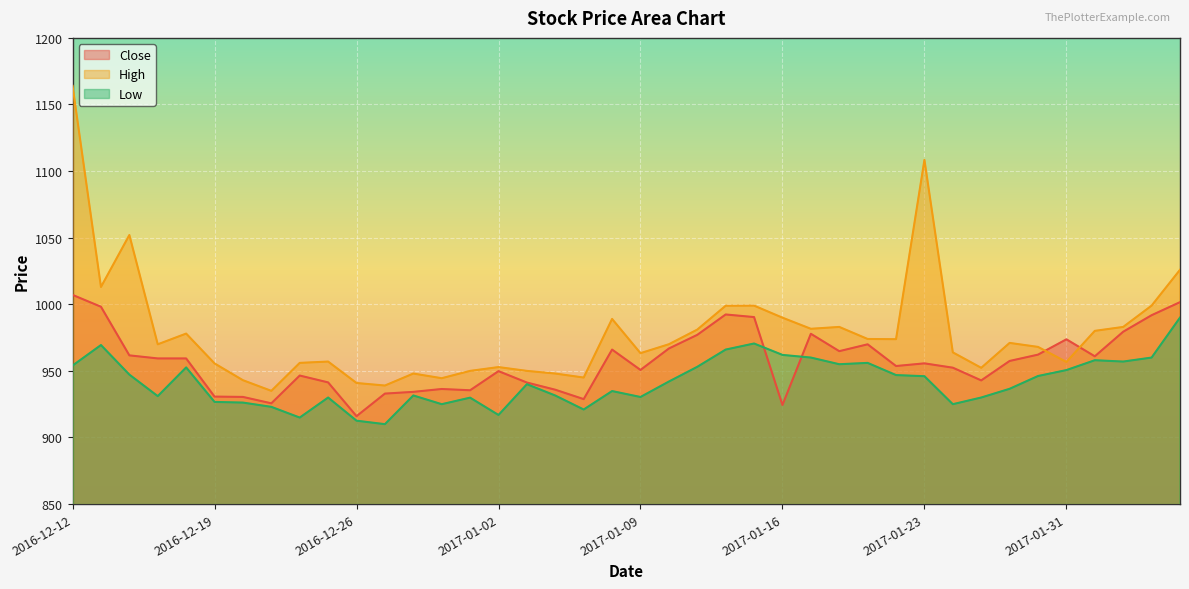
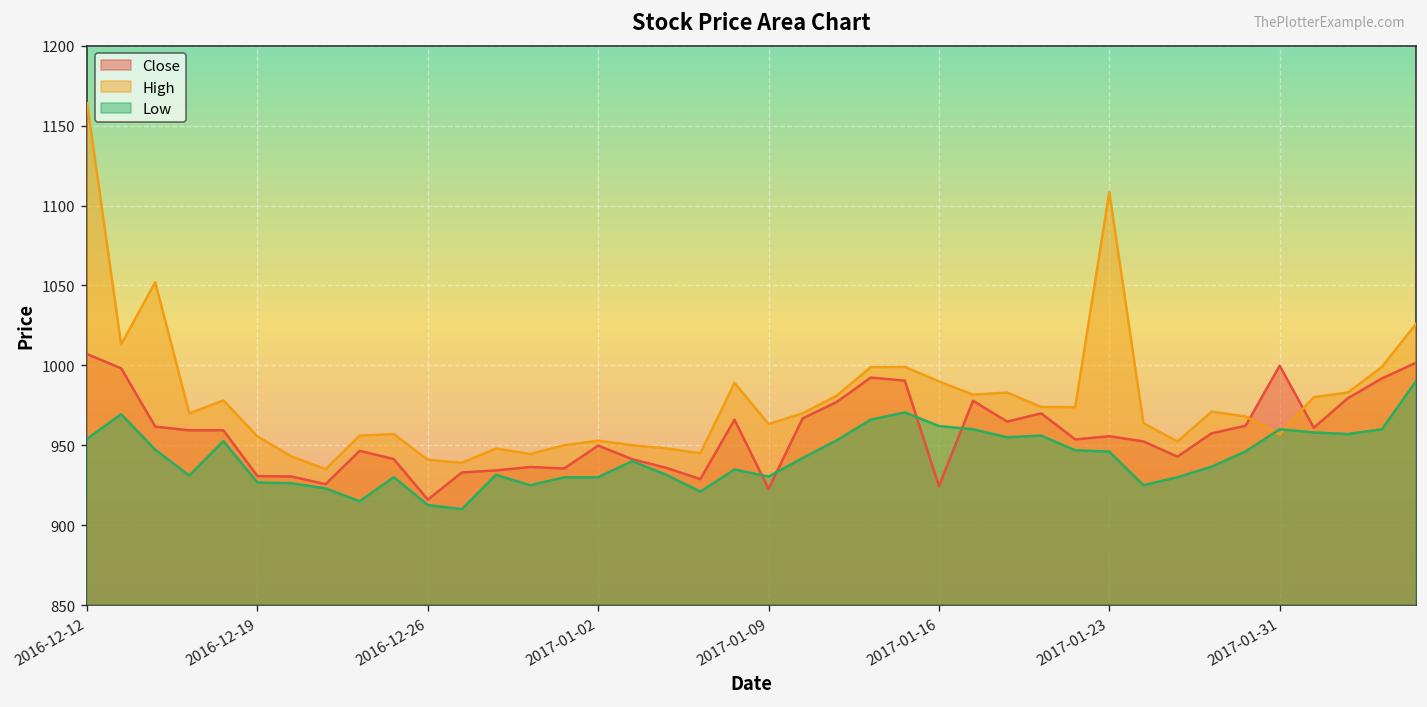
  {
    "Close": {
      "2016-12-12": 1007,
      "2016-12-19": 931,
      "2016-12-26": 916,
      "2017-01-02": 950,
-     "2017-01-09": 951,
+     "2017-01-09": 923,
      "2017-01-16": 924,
      "2017-01-23": 956,
-     "2017-01-31": 974
+     "2017-01-31": 1000
    },
    "High": {
      "2016-12-12": 1164,
      "2016-12-19": 956,
      "2016-12-26": 941,
      "2017-01-02": 953,
      "2017-01-09": 963,
      "2017-01-16": 990,
      "2017-01-23": 1108,
      "2017-01-31": 957
    },
    "Low": {
      "2016-12-12": 954,
      "2016-12-19": 927,
      "2016-12-26": 913,
-     "2017-01-02": 917,
+     "2017-01-02": 930,
      "2017-01-09": 930,
      "2017-01-16": 962,
      "2017-01-23": 946,
-     "2017-01-31": 951
+     "2017-01-31": 960
    }
  }
